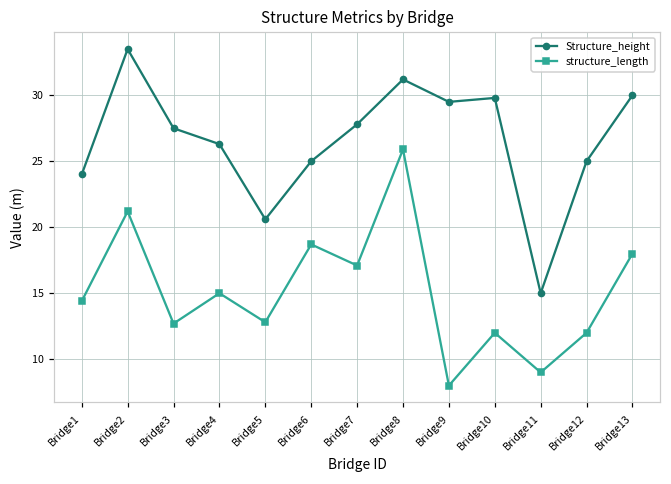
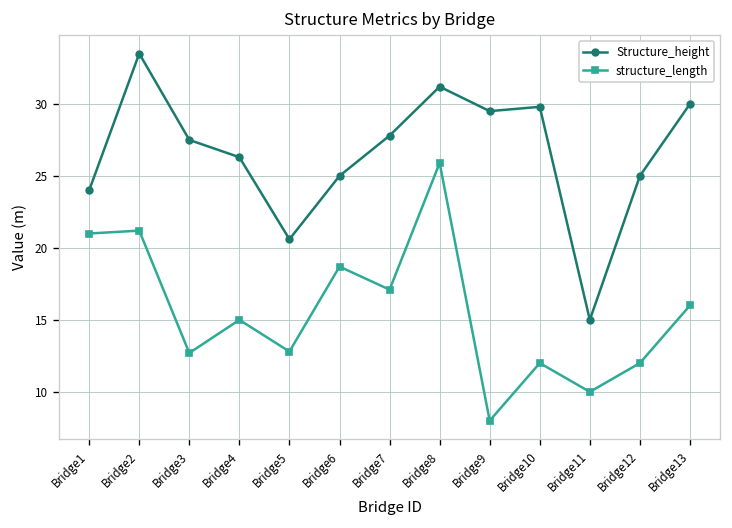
  {
    "Structure_height": {
      "Bridge1": 24.0,
      "Bridge2": 33.5,
      "Bridge3": 27.5,
      "Bridge4": 26.3,
      "Bridge5": 20.6,
      "Bridge6": 25.0,
      "Bridge7": 27.8,
      "Bridge8": 31.2,
      "Bridge9": 29.5,
      "Bridge10": 29.8,
      "Bridge11": 15.0,
      "Bridge12": 25.0,
      "Bridge13": 30.0
    },
    "structure_length": {
-     "Bridge1": 14.4,
+     "Bridge1": 21.0,
      "Bridge2": 21.2,
      "Bridge3": 12.7,
      "Bridge4": 15.0,
      "Bridge5": 12.8,
      "Bridge6": 18.7,
      "Bridge7": 17.1,
      "Bridge8": 25.9,
      "Bridge9": 8.0,
      "Bridge10": 12.0,
-     "Bridge11": 9,
+     "Bridge11": 10,
      "Bridge12": 12.0,
-     "Bridge13": 18
+     "Bridge13": 16
    }
  }
